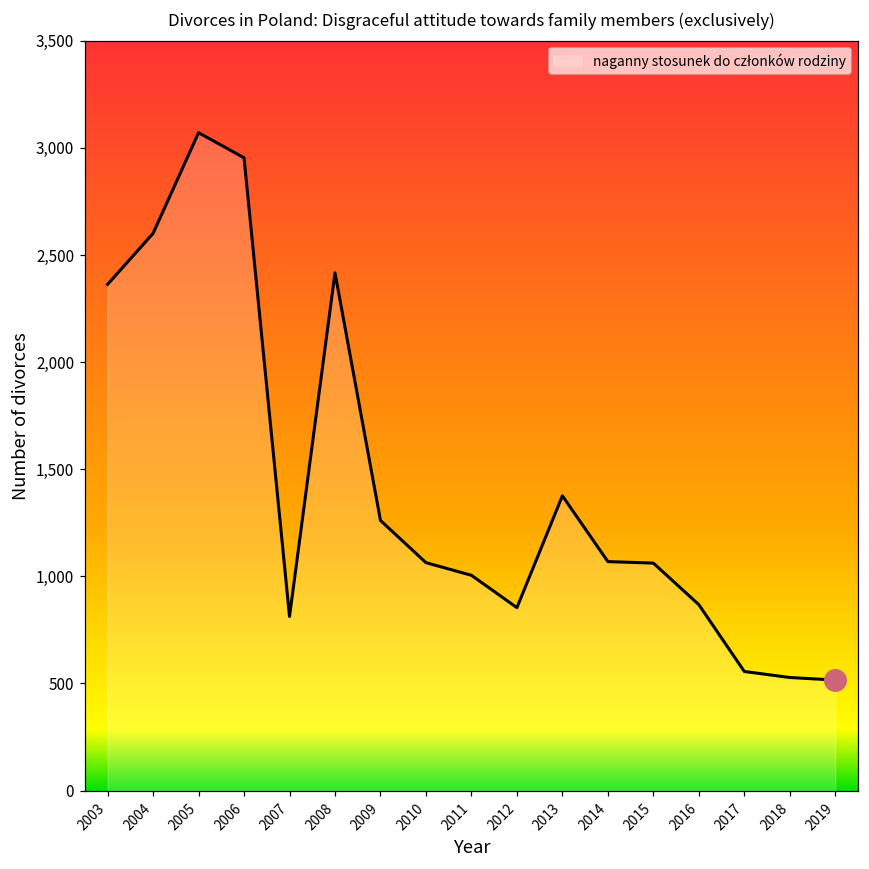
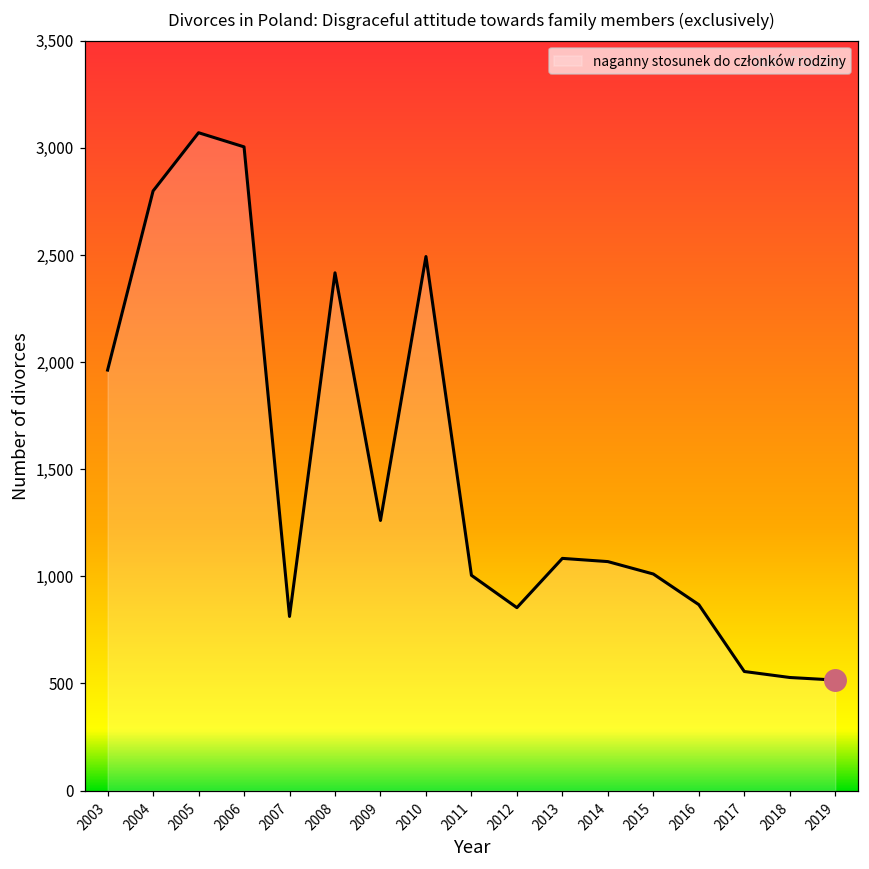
  {
    "naganny stosunek do członków rodziny": {
-     "2003": "2,360",
-     "2004": "2,600",
+     "2003": "1,960",
+     "2004": "2,800",
      "2005": "3,070",
-     "2006": "2,950",
+     "2006": "3,010",
      "2007": "810",
      "2008": "2,420",
      "2009": "1,260",
-     "2010": "1,060",
+     "2010": "2,490",
      "2011": "1,010",
      "2012": "850",
-     "2013": "1,380",
+     "2013": "1,080",
      "2014": "1,070",
-     "2015": "1,060",
+     "2015": "1,010",
      "2016": "870",
      "2017": "560",
      "2018": "530"
    }
  }
